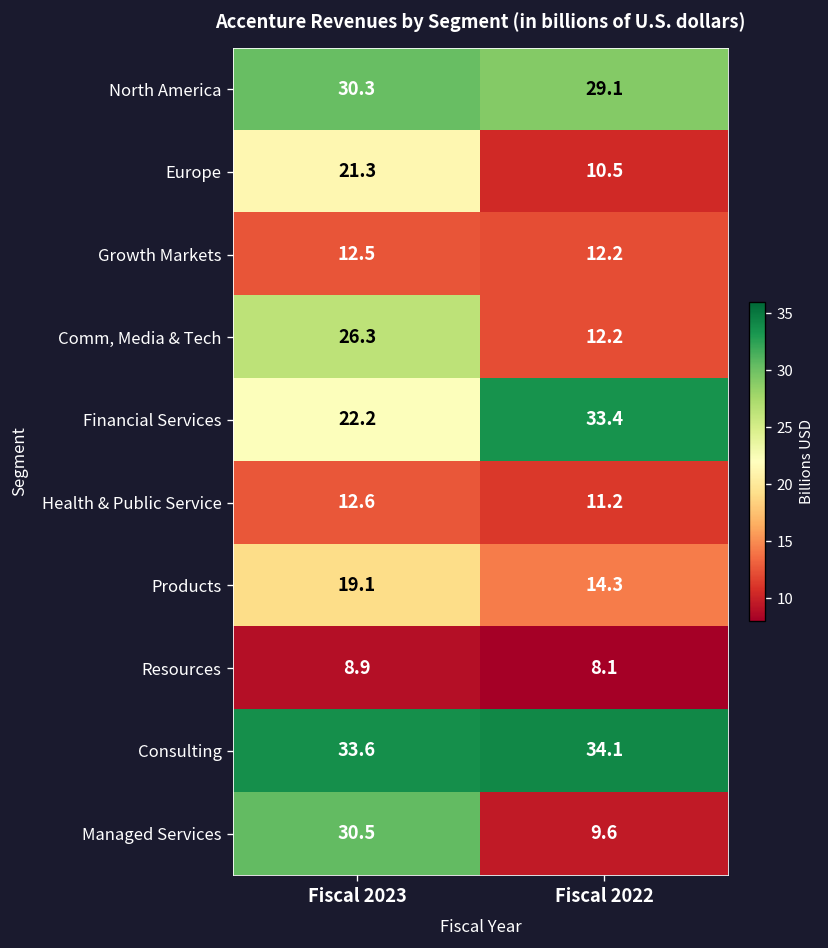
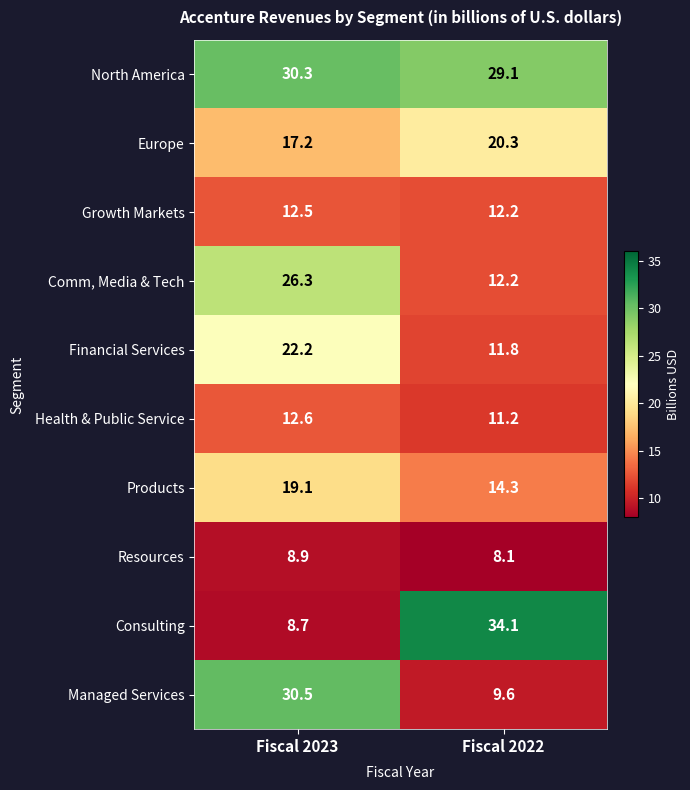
  {
    "North America": {
      "Fiscal 2023": 30.3,
      "Fiscal 2022": 29.1
    },
    "Europe": {
-     "Fiscal 2023": 21.3,
-     "Fiscal 2022": 10.5
+     "Fiscal 2023": 17.2,
+     "Fiscal 2022": 20.3
    },
    "Growth Markets": {
      "Fiscal 2023": 12.5,
      "Fiscal 2022": 12.2
    },
    "Comm, Media & Tech": {
      "Fiscal 2023": 26.3,
      "Fiscal 2022": 12.2
    },
    "Financial Services": {
      "Fiscal 2023": 22.2,
-     "Fiscal 2022": 33.4
+     "Fiscal 2022": 11.8
    },
    "Health & Public Service": {
      "Fiscal 2023": 12.6,
      "Fiscal 2022": 11.2
    },
    "Products": {
      "Fiscal 2023": 19.1,
      "Fiscal 2022": 14.3
    },
    "Resources": {
      "Fiscal 2023": 8.9,
      "Fiscal 2022": 8.1
    },
    "Consulting": {
-     "Fiscal 2023": 33.6,
+     "Fiscal 2023": 8.7,
      "Fiscal 2022": 34.1
    },
    "Managed Services": {
      "Fiscal 2023": 30.5,
      "Fiscal 2022": 9.6
    }
  }
